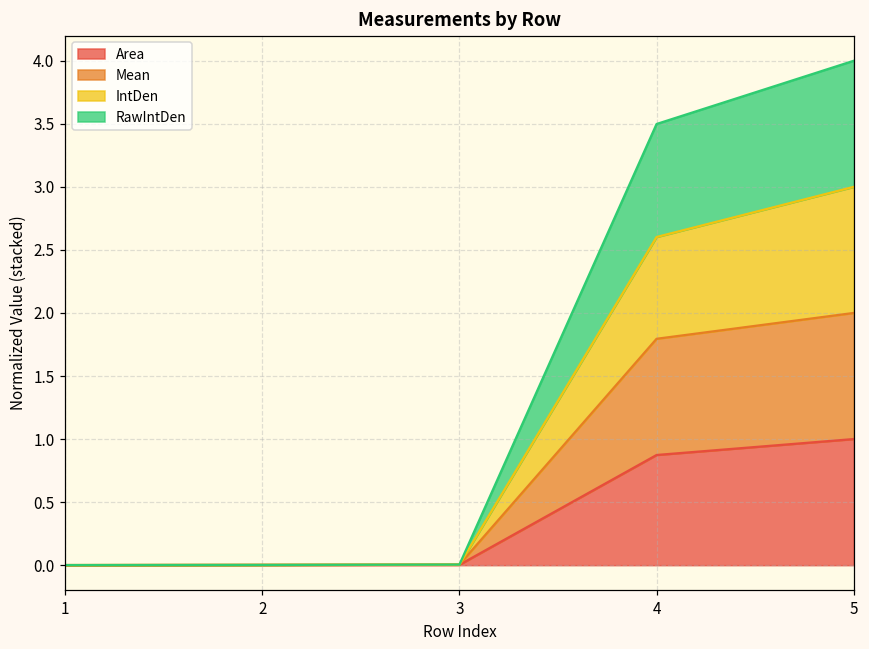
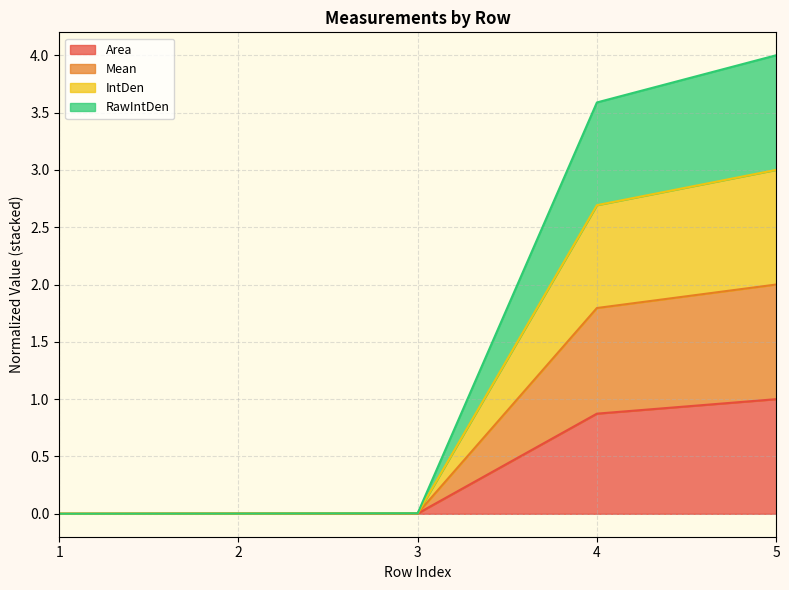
  {
    "IntDen": {
-     "4": 0.81,
+     "4": 0.90,
      "5": 1.00
    },
    "RawIntDen": {
      "4": 0.90,
      "5": 1.00
    }
  }
